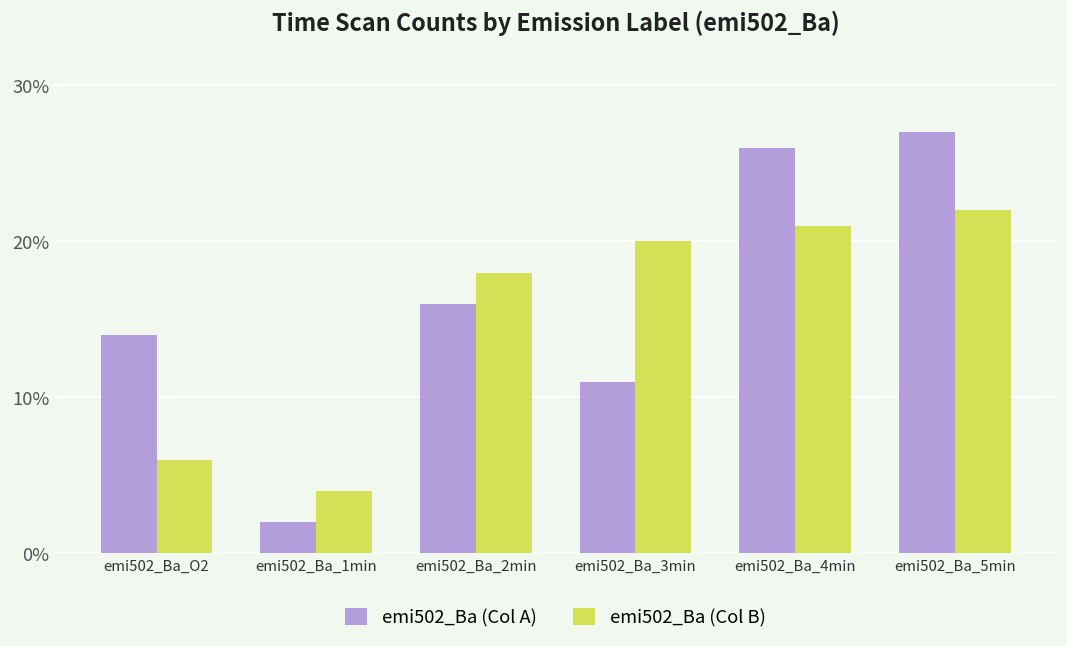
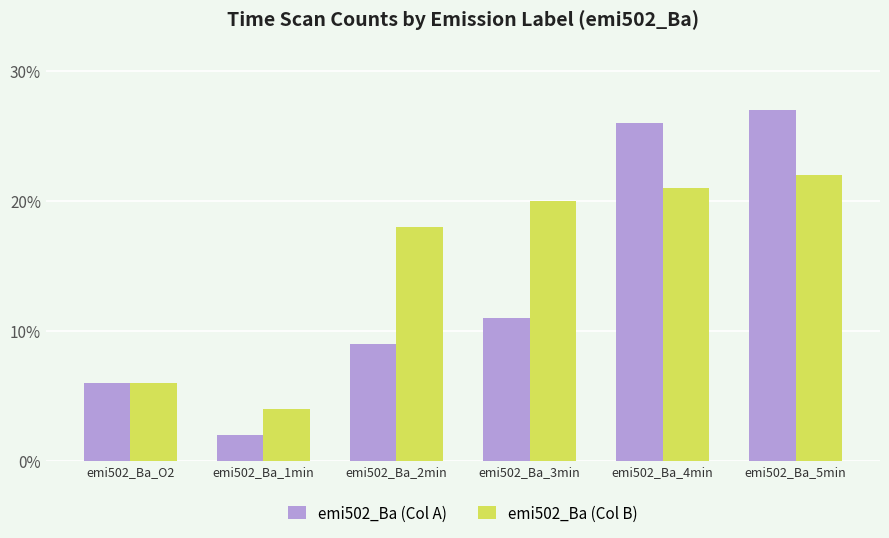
  {
    "emi502_Ba (Col A)": {
-     "emi502_Ba_O2": "14%",
+     "emi502_Ba_O2": "6%",
      "emi502_Ba_1min": "2%",
-     "emi502_Ba_2min": "16%",
+     "emi502_Ba_2min": "9%",
      "emi502_Ba_3min": "11%",
      "emi502_Ba_4min": "26%",
      "emi502_Ba_5min": "27%"
    },
    "emi502_Ba (Col B)": {
      "emi502_Ba_O2": "6%",
      "emi502_Ba_1min": "4%",
      "emi502_Ba_2min": "18%",
      "emi502_Ba_3min": "20%",
      "emi502_Ba_4min": "21%",
      "emi502_Ba_5min": "22%"
    }
  }
